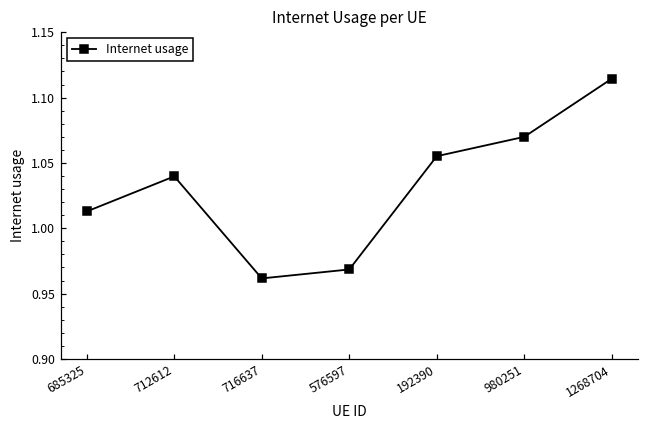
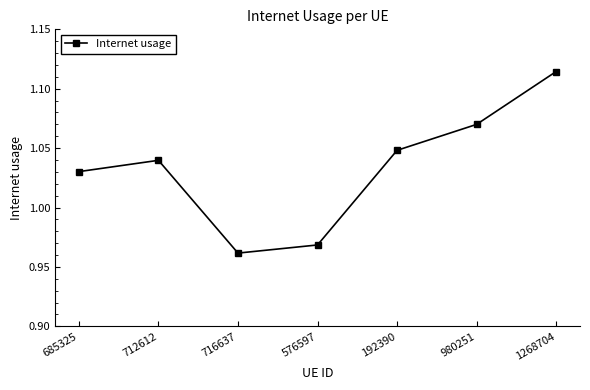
  {
-   "685325": 1.013,
+   "685325": 1.030,
    "712612": 1.040,
    "716637": 0.962,
    "576597": 0.968,
-   "192390": 1.055,
+   "192390": 1.048,
    "980251": 1.070,
    "1268704": 1.114
  }
